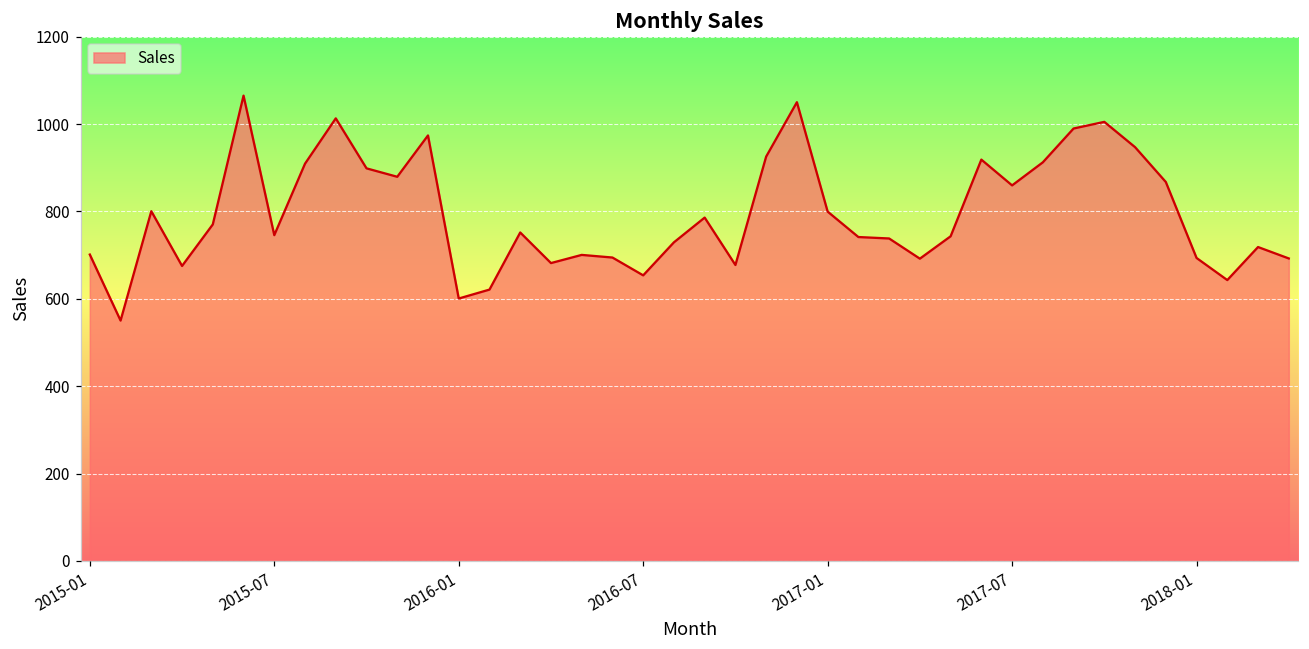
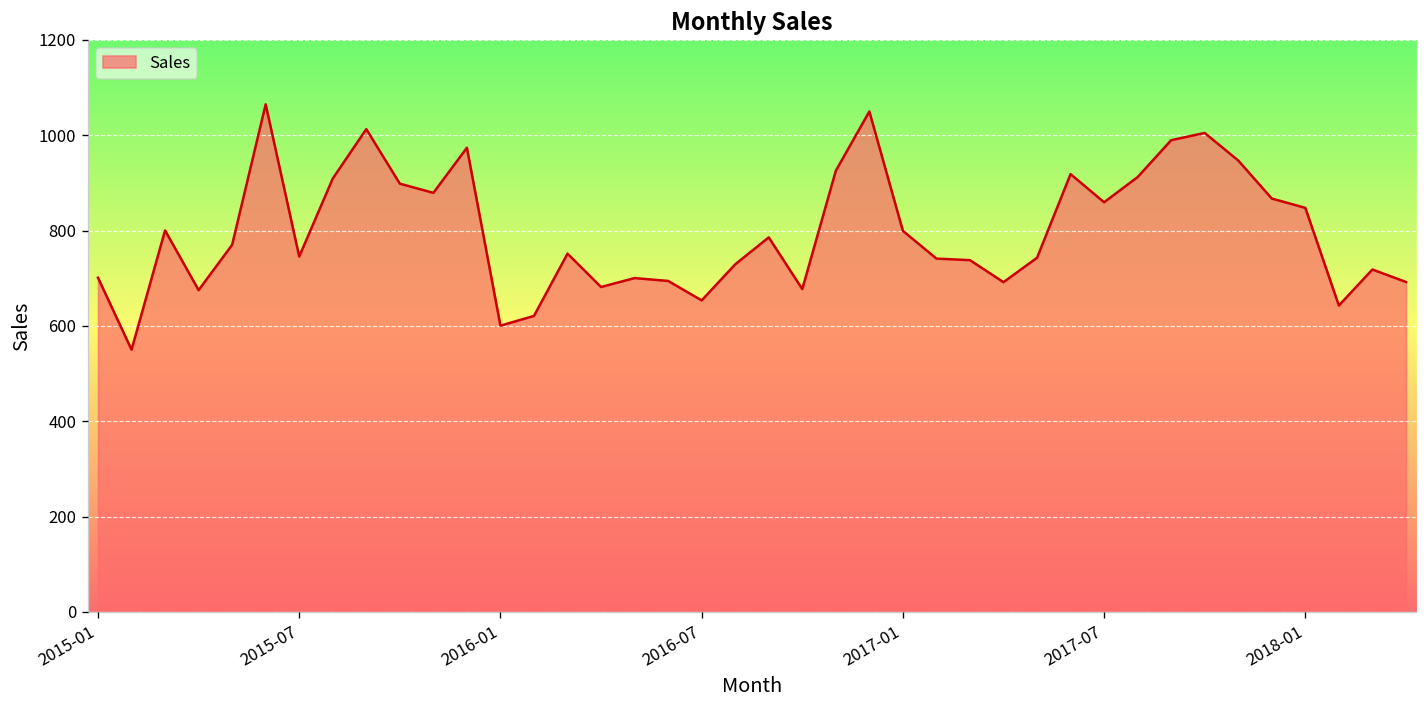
  {
    "2015-01": 700,
    "2015-07": 750,
    "2016-01": 600,
    "2016-07": 650,
    "2017-01": 800,
    "2017-07": 860,
-   "2018-01": 690
+   "2018-01": 850
  }
